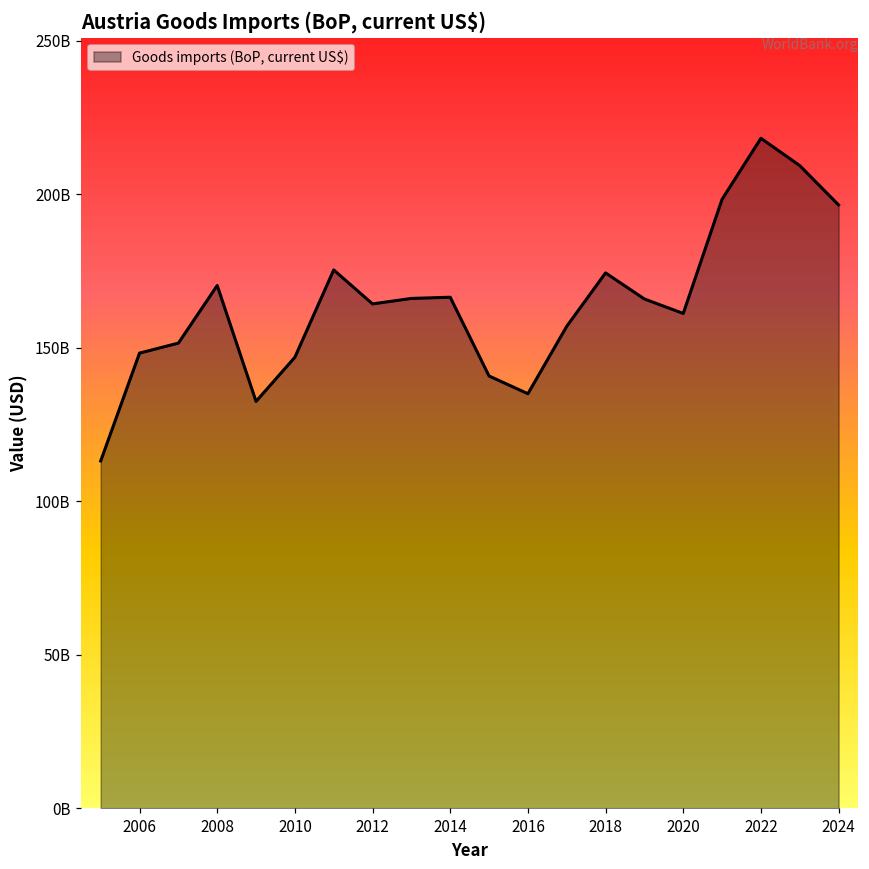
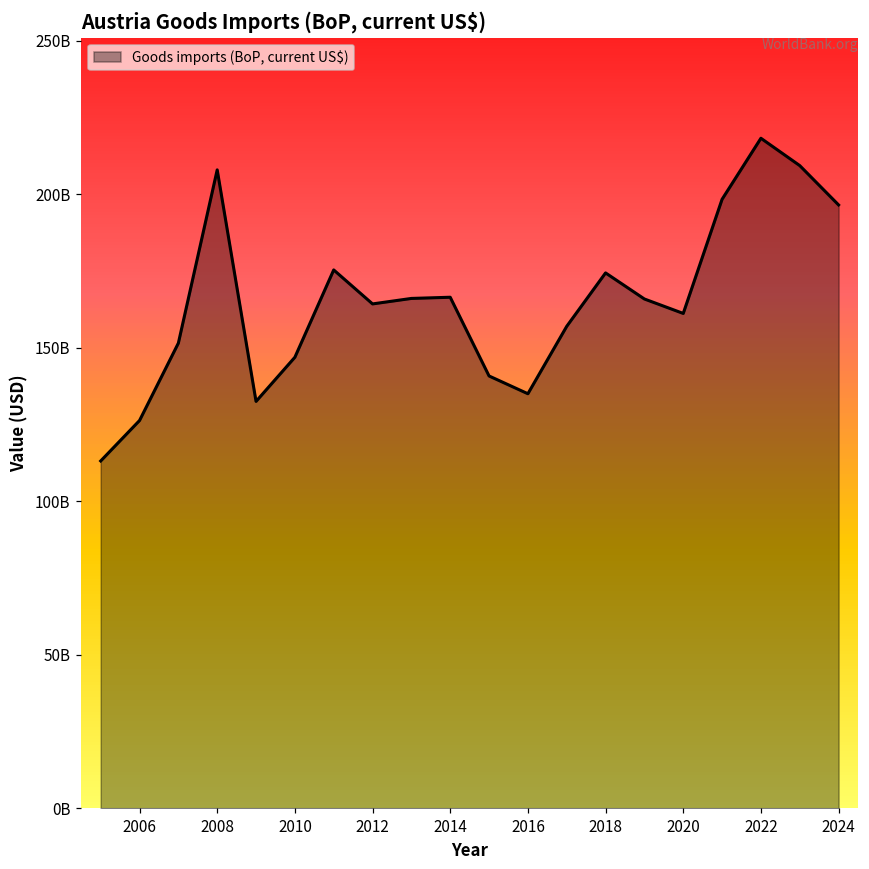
  {
-   "2006": 148000000000,
-   "2008": 170000000000,
+   "2006": 126000000000,
+   "2008": 208000000000,
    "2010": 147000000000,
    "2012": 164000000000,
    "2014": 166000000000,
    "2016": 135000000000,
    "2018": 174000000000,
    "2020": 161000000000,
    "2022": 218000000000,
    "2024": 196000000000
  }
